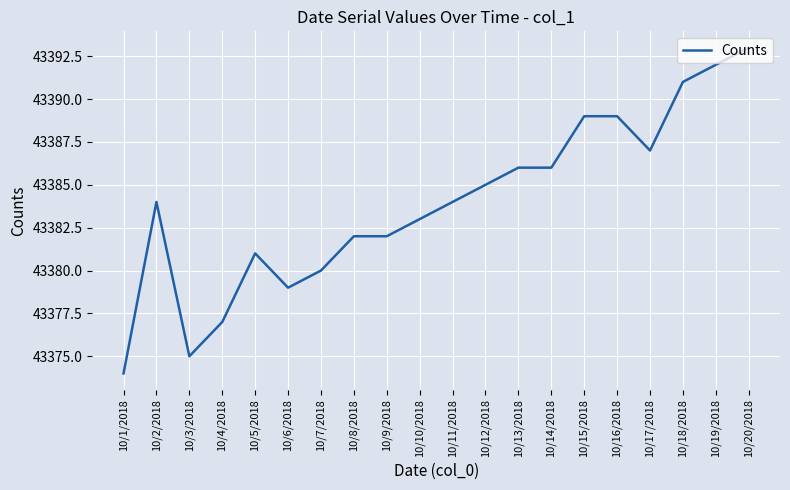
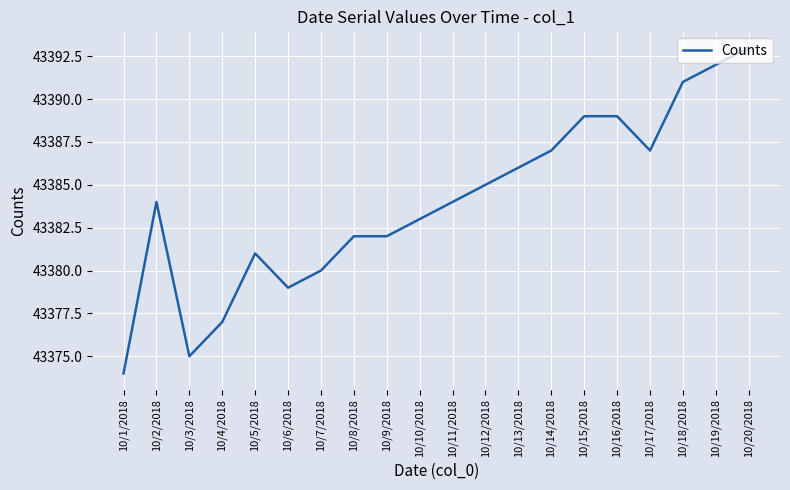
  {
    "10/1/2018": 43374,
    "10/2/2018": 43384,
    "10/3/2018": 43375,
    "10/4/2018": 43377,
    "10/5/2018": 43381,
    "10/6/2018": 43379,
    "10/7/2018": 43380,
    "10/8/2018": 43382,
    "10/9/2018": 43382,
    "10/10/2018": 43383,
    "10/11/2018": 43384,
    "10/12/2018": 43385,
    "10/13/2018": 43386,
-   "10/14/2018": 43386,
+   "10/14/2018": 43387,
    "10/15/2018": 43389,
    "10/16/2018": 43389,
    "10/17/2018": 43387,
    "10/18/2018": 43391,
    "10/19/2018": 43392
  }
